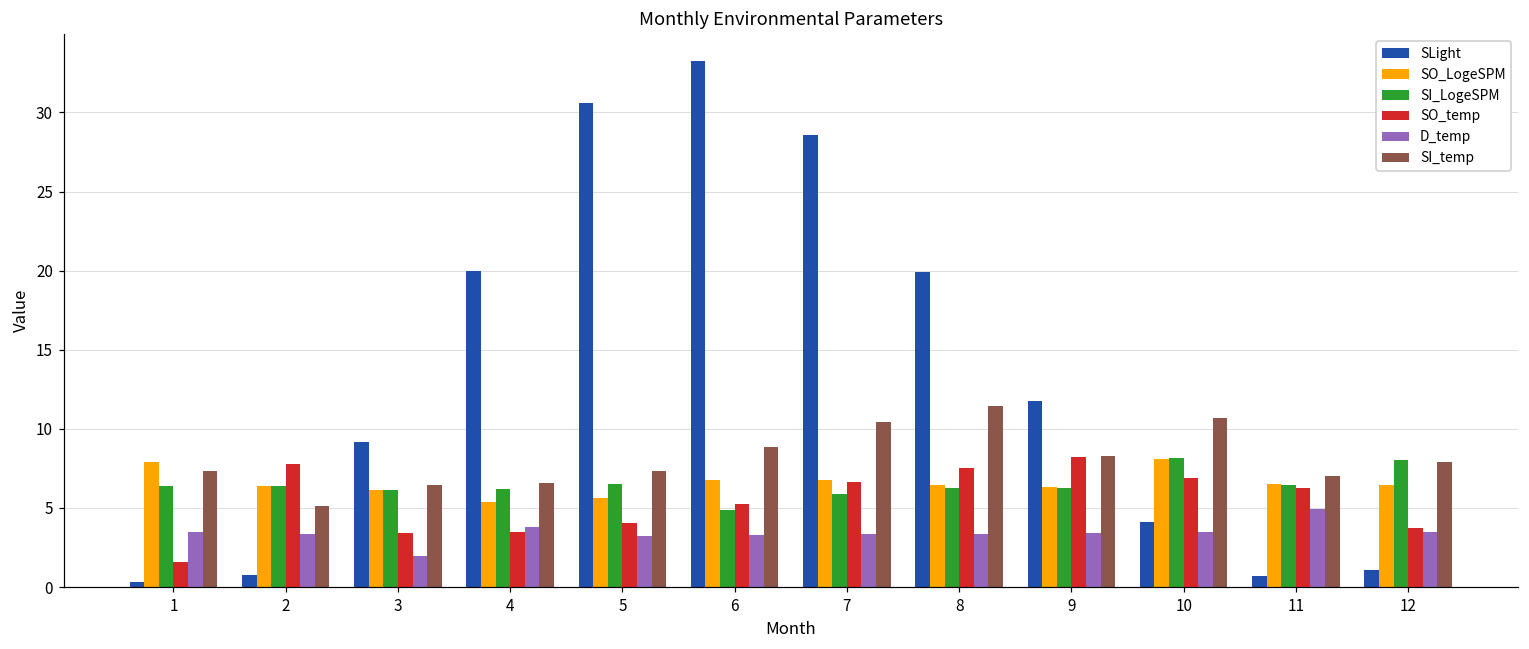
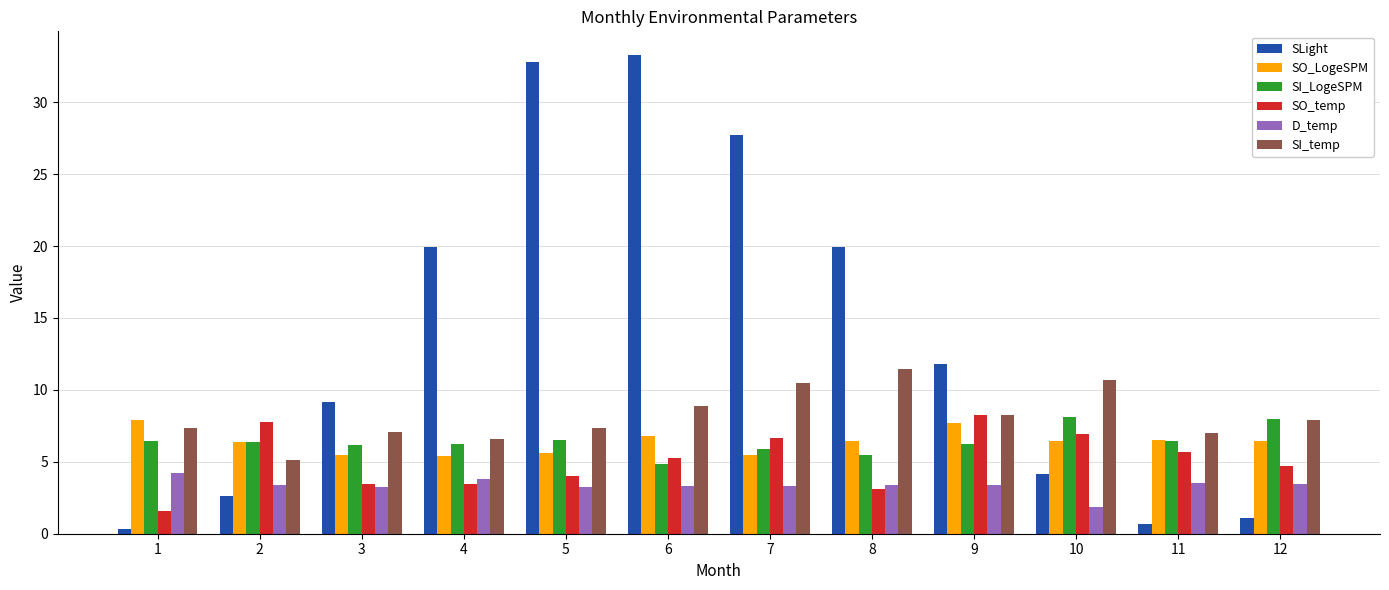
  {
    "SLight": {
      "1": 0.3,
-     "2": 0.7,
+     "2": 2.6,
      "3": 9.1,
      "4": 20.0,
-     "5": 30.6,
+     "5": 32.8,
      "6": 33.3,
-     "7": 28.6,
+     "7": 27.7,
      "8": 19.9,
      "9": 11.8,
      "10": 4.1,
      "11": 0.7,
      "12": 1.1
    },
    "SO_LogeSPM": {
      "1": 7.9,
      "2": 6.4,
-     "3": 6.1,
+     "3": 5.4,
      "4": 5.4,
      "5": 5.6,
      "6": 6.8,
-     "7": 6.8,
+     "7": 5.5,
      "8": 6.5,
-     "9": 6.3,
-     "10": 8.1,
+     "9": 7.7,
+     "10": 6.4,
      "11": 6.5,
      "12": 6.5
    },
    "SI_LogeSPM": {
      "1": 6.4,
      "2": 6.4,
      "3": 6.1,
      "4": 6.2,
      "5": 6.5,
      "6": 4.9,
      "7": 5.9,
-     "8": 6.3,
+     "8": 5.5,
      "9": 6.3,
      "10": 8.1,
      "11": 6.5,
      "12": 8.0
    },
    "SO_temp": {
      "1": 1.6,
      "2": 7.8,
      "3": 3.4,
      "4": 3.5,
      "5": 4.0,
      "6": 5.3,
      "7": 6.6,
-     "8": 7.5,
+     "8": 3.1,
      "9": 8.2,
      "10": 6.9,
-     "11": 6.2,
-     "12": 3.8
+     "11": 5.7,
+     "12": 4.7
    },
    "D_temp": {
-     "1": 3.5,
+     "1": 4.2,
      "2": 3.4,
-     "3": 2.0,
+     "3": 3.3,
      "4": 3.8,
      "5": 3.3,
      "6": 3.3,
      "7": 3.3,
      "8": 3.4,
      "9": 3.4,
-     "10": 3.5,
-     "11": 4.9,
+     "10": 1.9,
+     "11": 3.5,
      "12": 3.5
    },
    "SI_temp": {
      "1": 7.4,
      "2": 5.1,
-     "3": 6.5,
+     "3": 7.1,
      "4": 6.6,
      "5": 7.4,
      "6": 8.8,
      "7": 10.5,
      "8": 11.4,
      "9": 8.3,
      "10": 10.7,
      "11": 7.0,
      "12": 7.9
    }
  }
